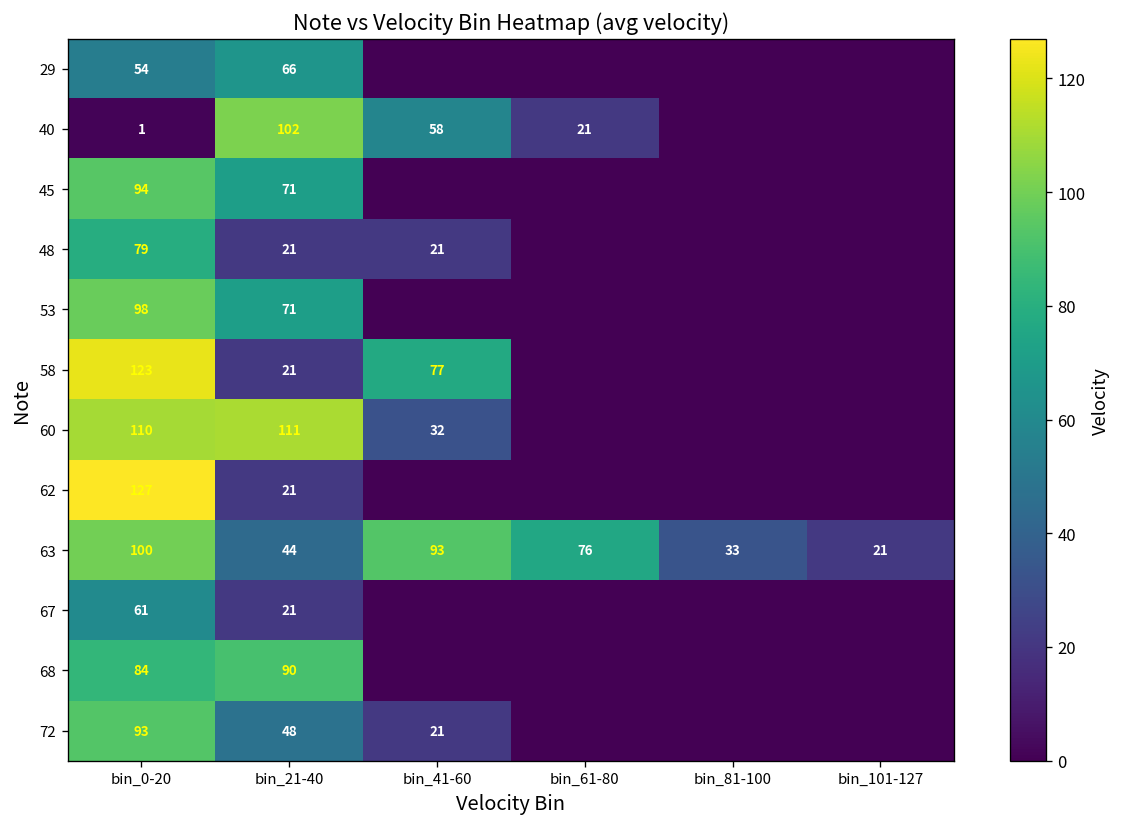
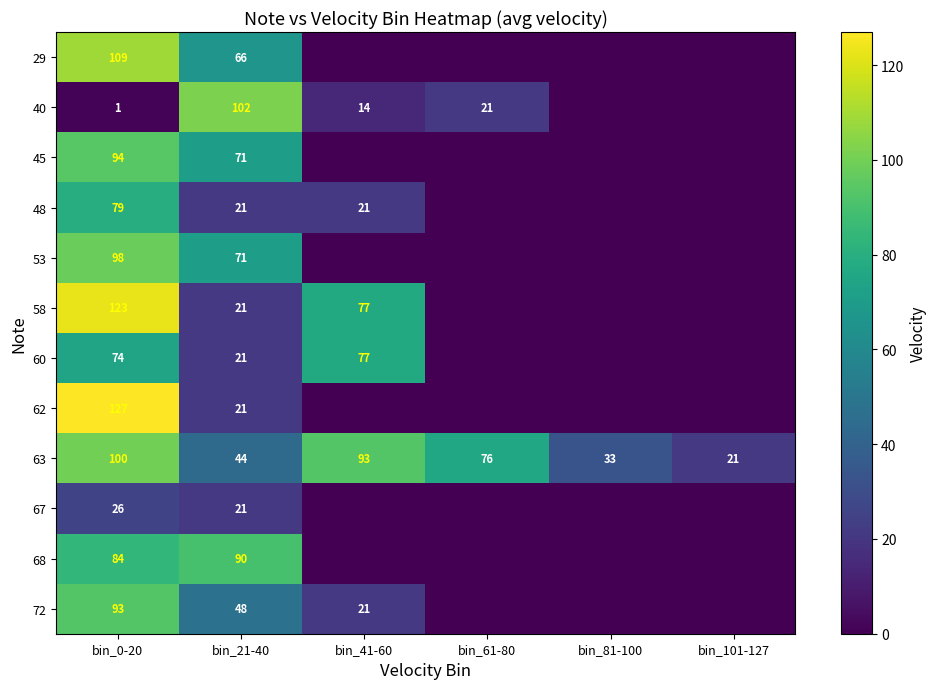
  {
    "29": {
-     "bin_0-20": 54,
+     "bin_0-20": 109,
      "bin_21-40": 66
    },
    "40": {
      "bin_0-20": 1,
      "bin_21-40": 102,
-     "bin_41-60": 58,
+     "bin_41-60": 14,
      "bin_61-80": 21
    },
    "45": {
      "bin_0-20": 94,
      "bin_21-40": 71
    },
    "48": {
      "bin_0-20": 79,
      "bin_21-40": 21,
      "bin_41-60": 21
    },
    "53": {
      "bin_0-20": 98,
      "bin_21-40": 71
    },
    "58": {
      "bin_21-40": 21,
      "bin_41-60": 77
    },
    "60": {
-     "bin_0-20": 110,
-     "bin_21-40": 111,
-     "bin_41-60": 32
+     "bin_0-20": 74,
+     "bin_21-40": 21,
+     "bin_41-60": 77
    },
    "62": {
      "bin_21-40": 21
    },
    "63": {
      "bin_0-20": 100,
      "bin_21-40": 44,
      "bin_41-60": 93,
      "bin_61-80": 76,
      "bin_81-100": 33,
      "bin_101-127": 21
    },
    "67": {
-     "bin_0-20": 61,
+     "bin_0-20": 26,
      "bin_21-40": 21
    },
    "68": {
      "bin_0-20": 84,
      "bin_21-40": 90
    },
    "72": {
      "bin_0-20": 93,
      "bin_21-40": 48,
      "bin_41-60": 21
    }
  }
